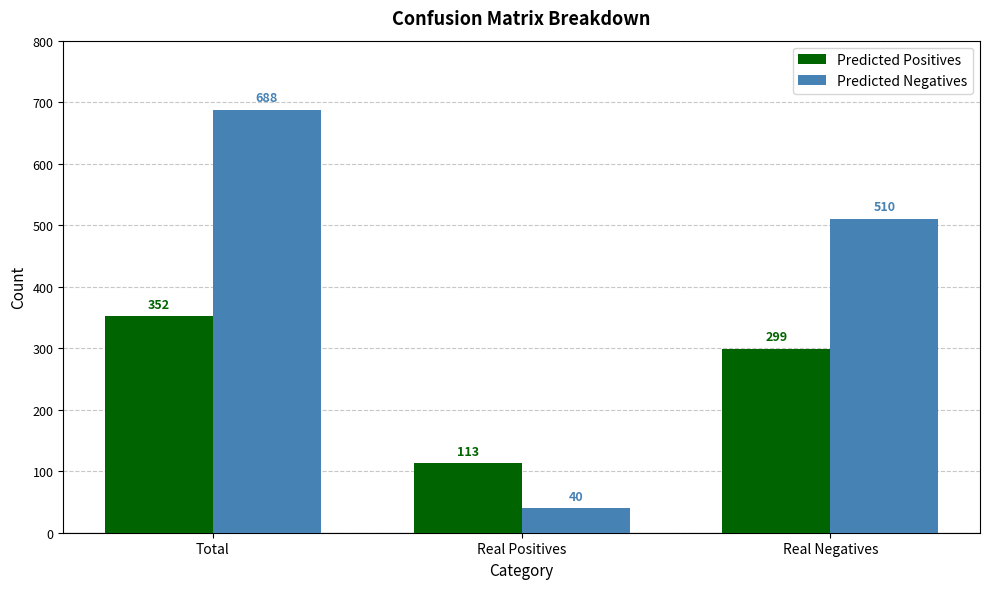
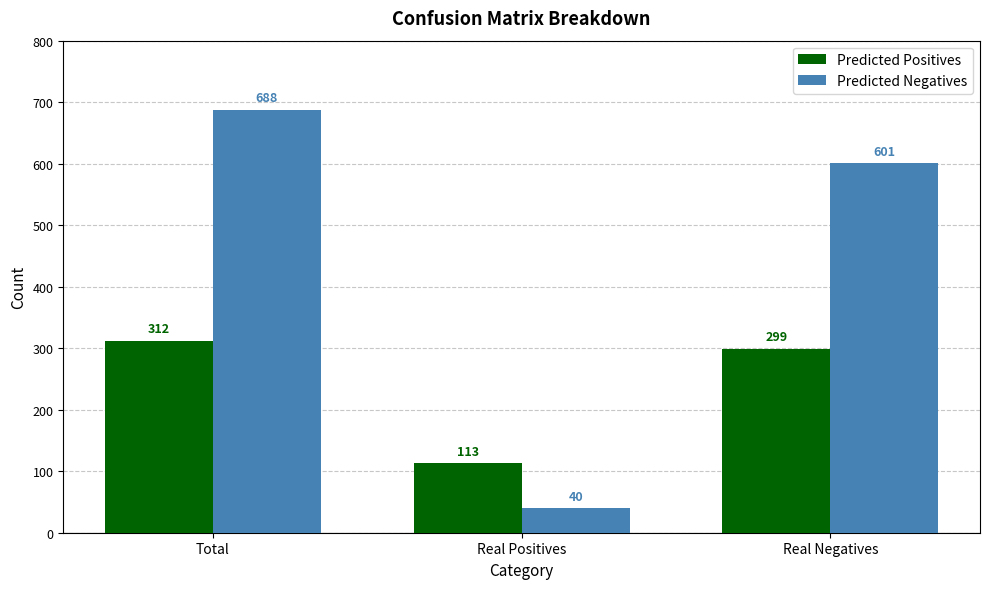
  {
    "Predicted Positives": {
-     "Total": 352,
+     "Total": 312,
      "Real Positives": 113,
      "Real Negatives": 299
    },
    "Predicted Negatives": {
      "Total": 688,
      "Real Positives": 40,
-     "Real Negatives": 510
+     "Real Negatives": 601
    }
  }
